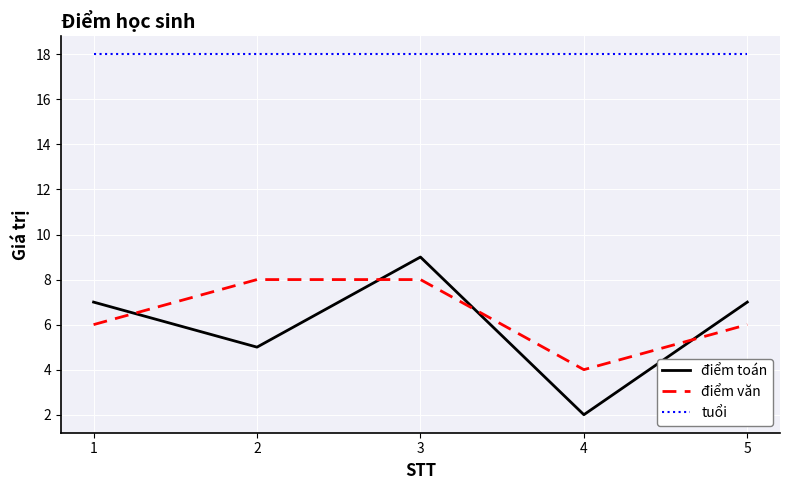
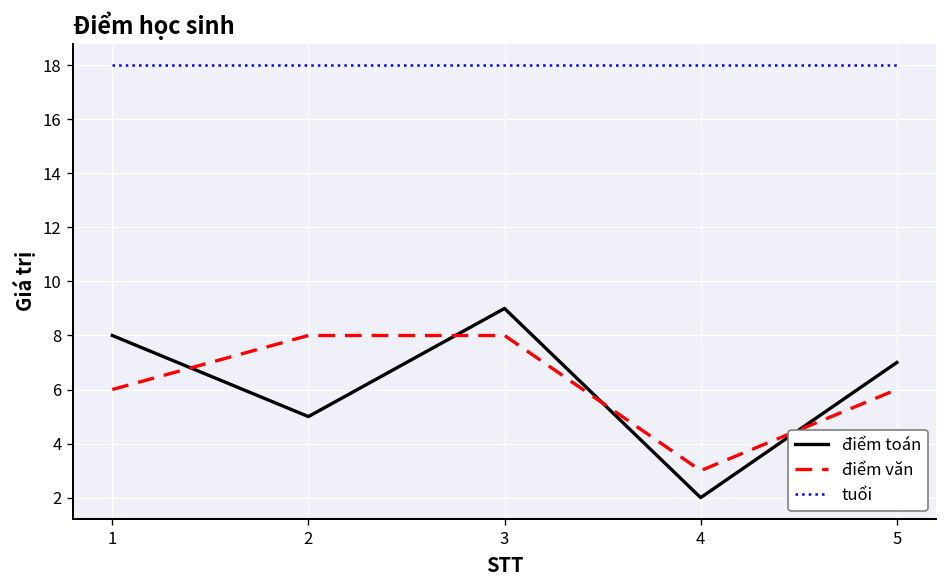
  {
    "điểm toán": {
-     "1": 7,
+     "1": 8,
      "2": 5,
      "3": 9,
      "4": 2,
      "5": 7
    },
    "điểm văn": {
      "1": 6,
      "2": 8,
      "3": 8,
-     "4": 4,
+     "4": 3,
      "5": 6
    },
    "tuổi": {
      "1": 18,
      "2": 18,
      "3": 18,
      "4": 18,
      "5": 18
    }
  }
